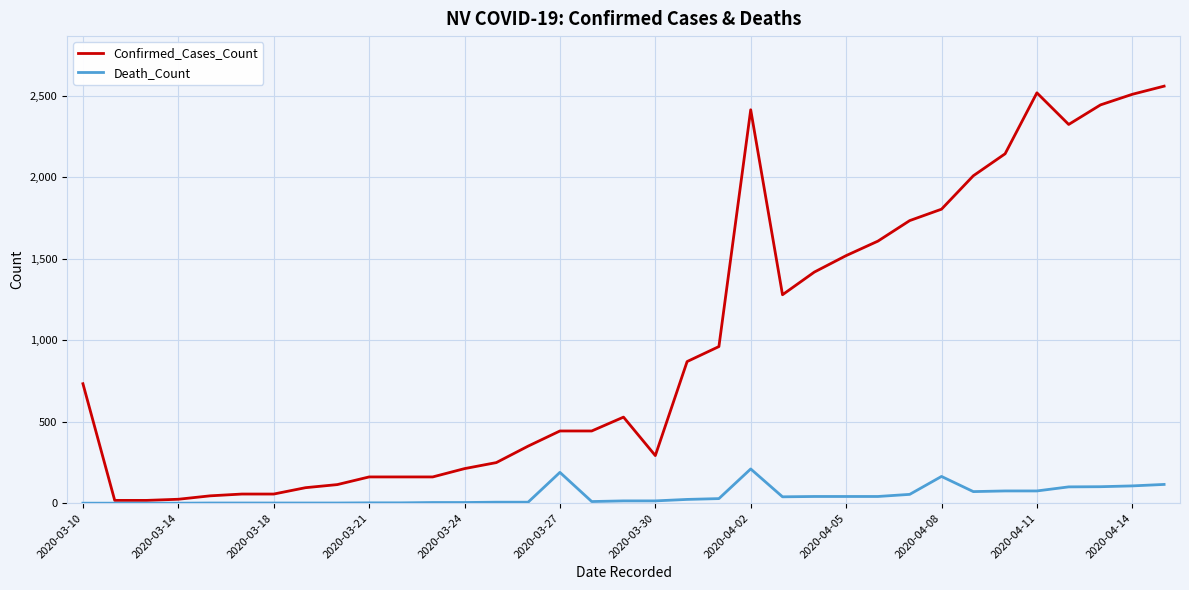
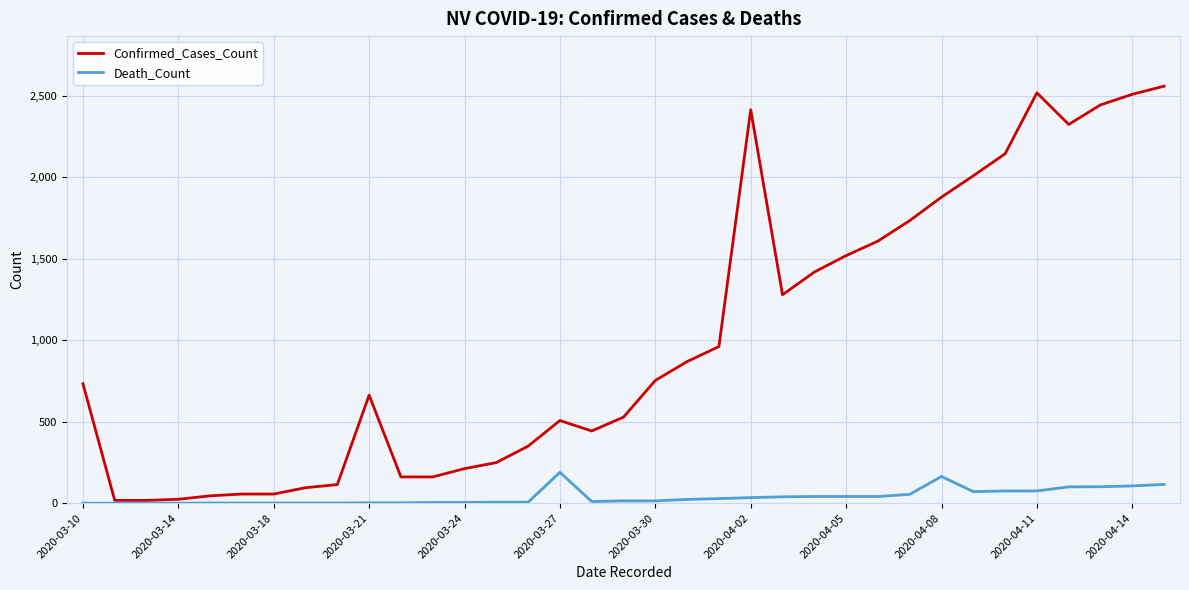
  {
    "Confirmed_Cases_Count": {
      "2020-03-10": "730",
      "2020-03-14": "20",
      "2020-03-18": "60",
-     "2020-03-21": "160",
+     "2020-03-21": "660",
      "2020-03-24": "210",
-     "2020-03-27": "440",
-     "2020-03-30": "290",
+     "2020-03-27": "510",
+     "2020-03-30": "750",
      "2020-04-02": "2,410",
      "2020-04-05": "1,520",
-     "2020-04-08": "1,800",
+     "2020-04-08": "1,880",
      "2020-04-11": "2,520",
      "2020-04-14": "2,510"
    },
    "Death_Count": {
      "2020-03-10": "0",
      "2020-03-14": "0",
      "2020-03-18": "0",
      "2020-03-21": "0",
      "2020-03-24": "0",
      "2020-03-27": "190",
      "2020-03-30": "10",
-     "2020-04-02": "210",
+     "2020-04-02": "30",
      "2020-04-05": "40",
      "2020-04-08": "160",
      "2020-04-11": "80",
      "2020-04-14": "110"
    }
  }
